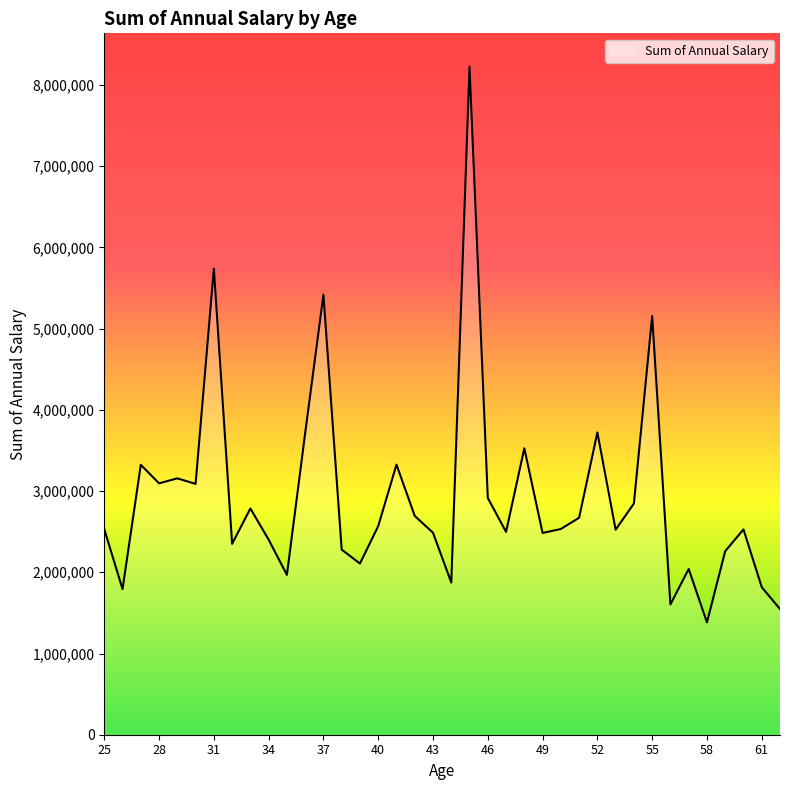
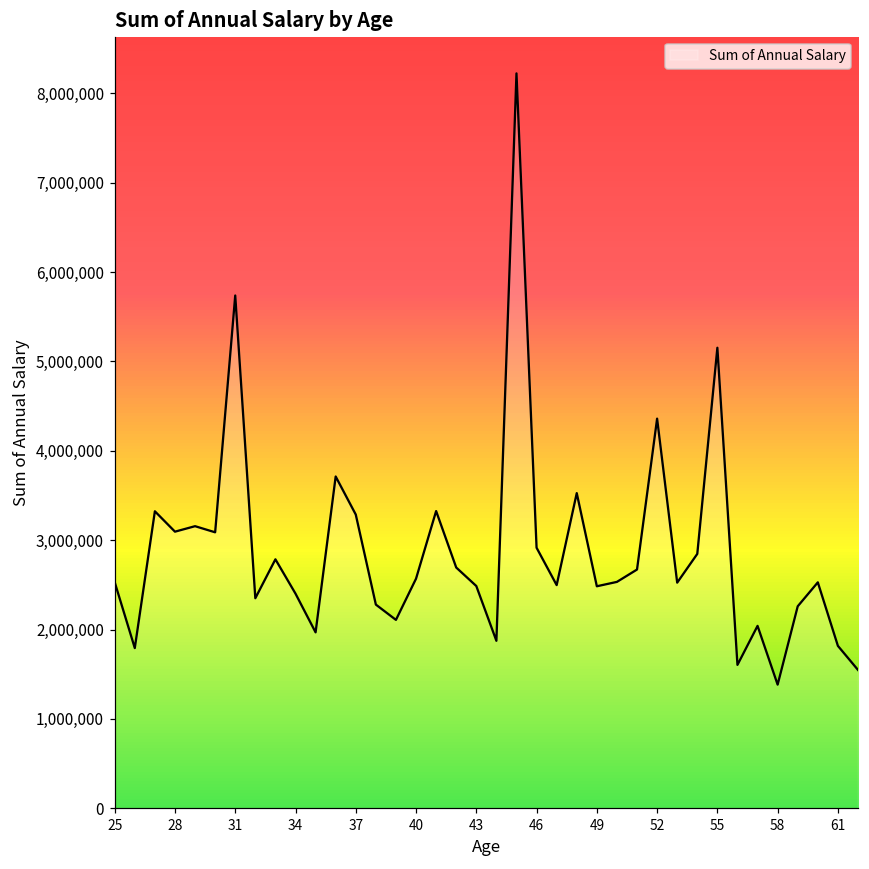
  {
    "25": "2,500,000",
    "28": "3,100,000",
    "31": "5,700,000",
    "34": "2,400,000",
-   "37": "5,400,000",
+   "37": "3,300,000",
    "40": "2,600,000",
    "43": "2,500,000",
    "46": "2,900,000",
    "49": "2,500,000",
-   "52": "3,700,000",
+   "52": "4,400,000",
    "55": "5,200,000",
    "58": "1,400,000",
    "61": "1,800,000"
  }
